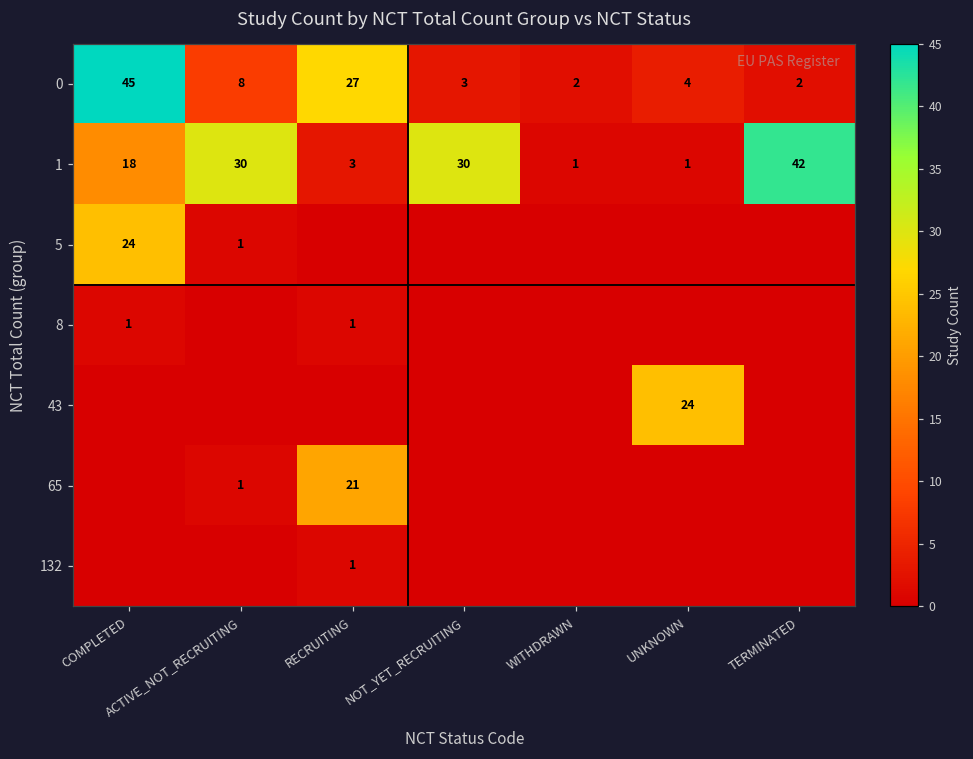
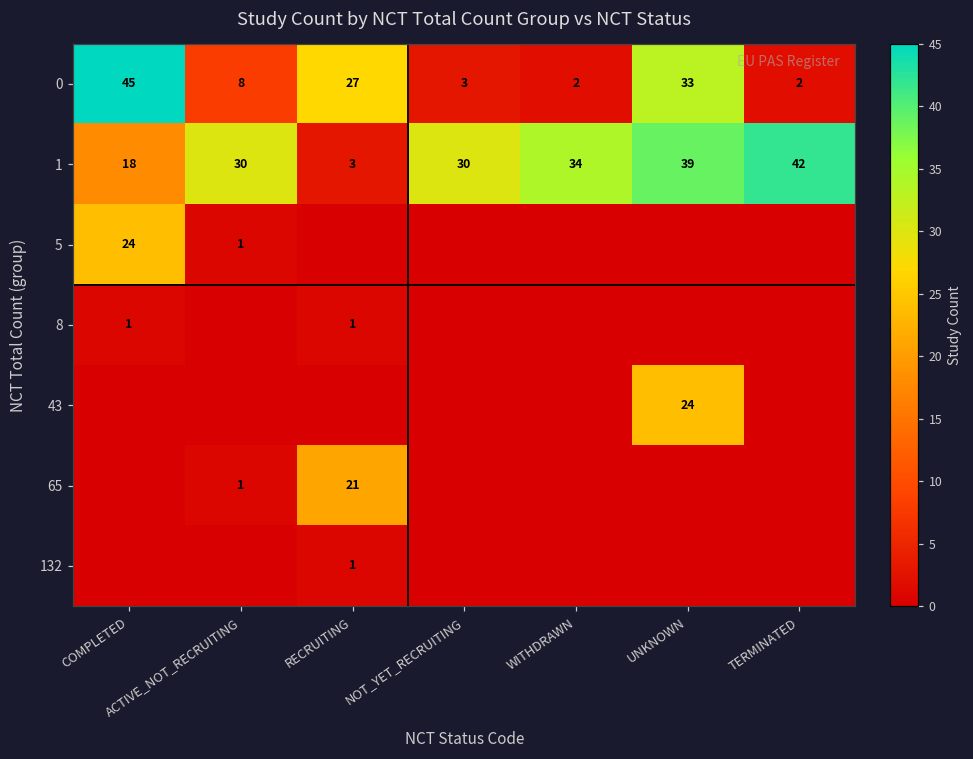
  {
    "0": {
      "COMPLETED": 45,
      "ACTIVE_NOT_RECRUITING": 8,
      "RECRUITING": 27,
      "NOT_YET_RECRUITING": 3,
      "WITHDRAWN": 2,
-     "UNKNOWN": 4
+     "UNKNOWN": 33
    },
    "1": {
      "COMPLETED": 18,
      "ACTIVE_NOT_RECRUITING": 30,
      "RECRUITING": 3,
      "NOT_YET_RECRUITING": 30,
-     "WITHDRAWN": 1,
-     "UNKNOWN": 1,
+     "WITHDRAWN": 34,
+     "UNKNOWN": 39,
      "TERMINATED": 42
    },
    "5": {
      "COMPLETED": 24,
      "ACTIVE_NOT_RECRUITING": 1
    },
    "8": {
      "COMPLETED": 1,
      "RECRUITING": 1
    },
    "43": {
      "UNKNOWN": 24
    },
    "65": {
      "ACTIVE_NOT_RECRUITING": 1,
      "RECRUITING": 21
    },
    "132": {
      "RECRUITING": 1
    }
  }
